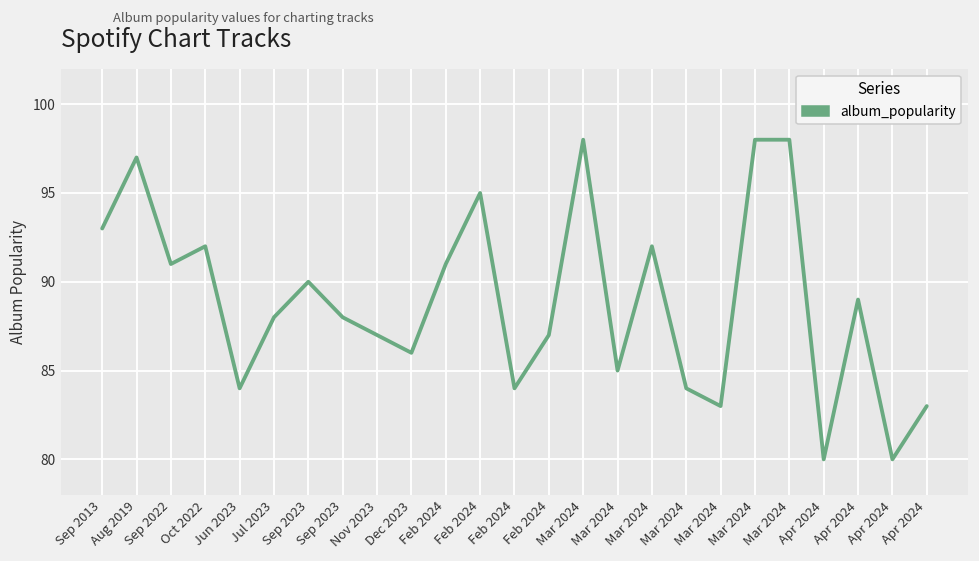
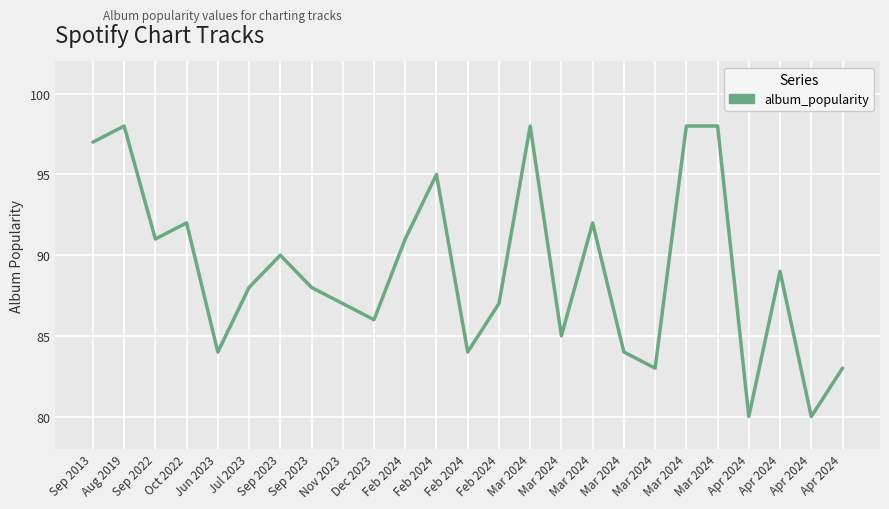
  {
-   "Sep 2013": 93,
-   "Aug 2019": 97,
+   "Sep 2013": 97,
+   "Aug 2019": 98,
    "Sep 2022": 91,
    "Oct 2022": 92,
    "Jun 2023": 84,
    "Jul 2023": 88,
    "Nov 2023": 87,
    "Dec 2023": 86
  }
